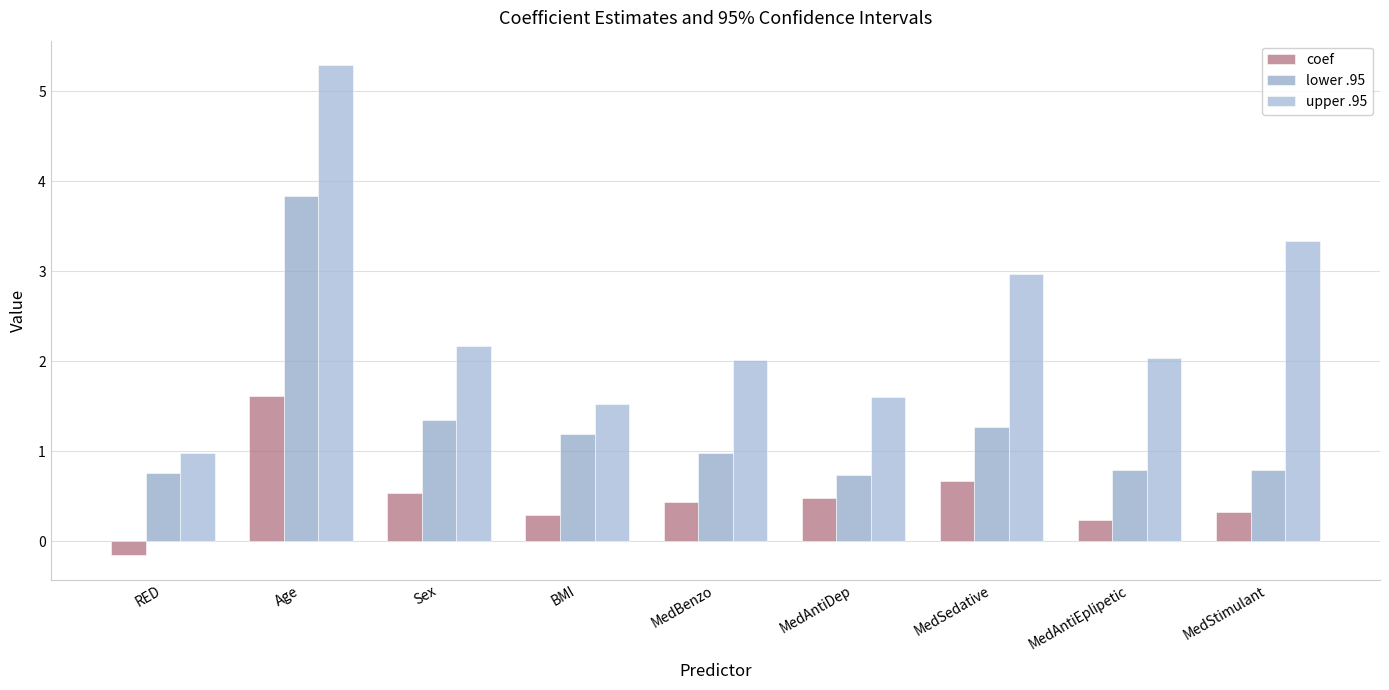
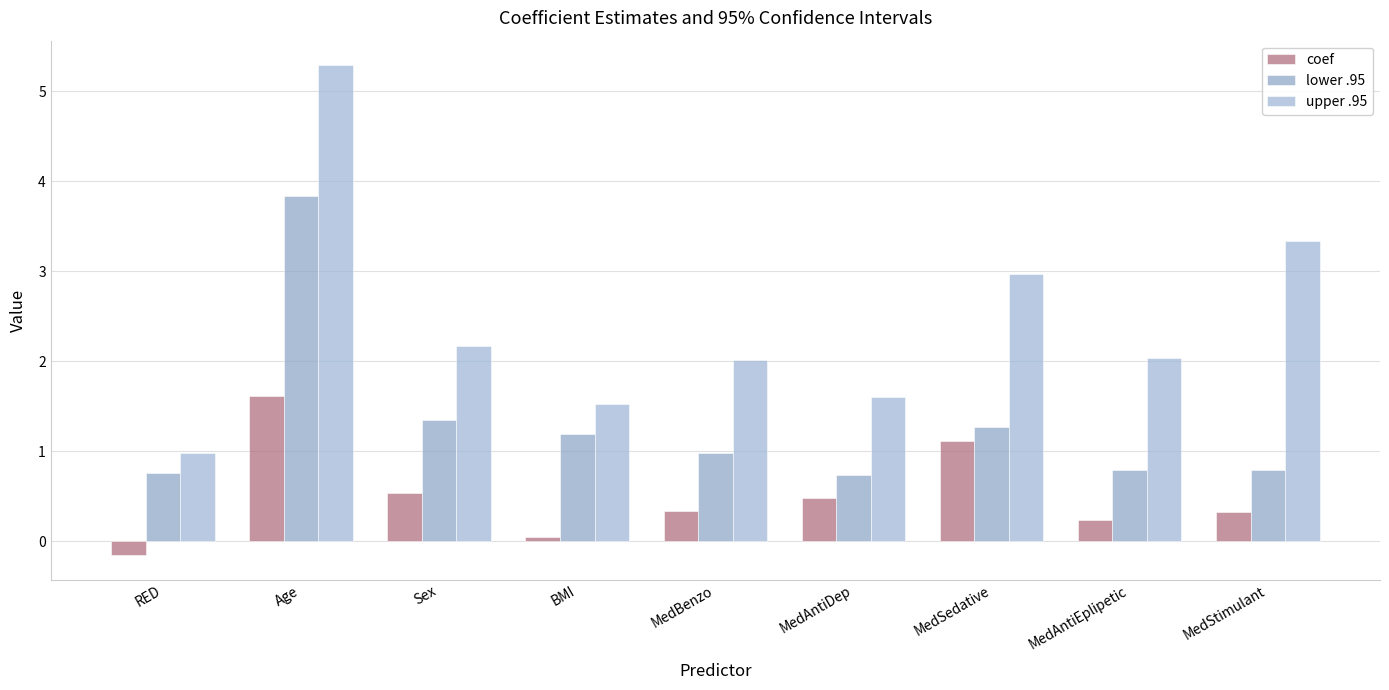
  {
    "coef": {
      "RED": -0.2,
      "Age": 1.6,
      "Sex": 0.5,
-     "BMI": 0.3,
-     "MedBenzo": 0.4,
+     "BMI": 0.1,
+     "MedBenzo": 0.3,
      "MedAntiDep": 0.5,
-     "MedSedative": 0.7,
+     "MedSedative": 1.1,
      "MedAntiEplipetic": 0.2,
      "MedStimulant": 0.3
    }
  }
